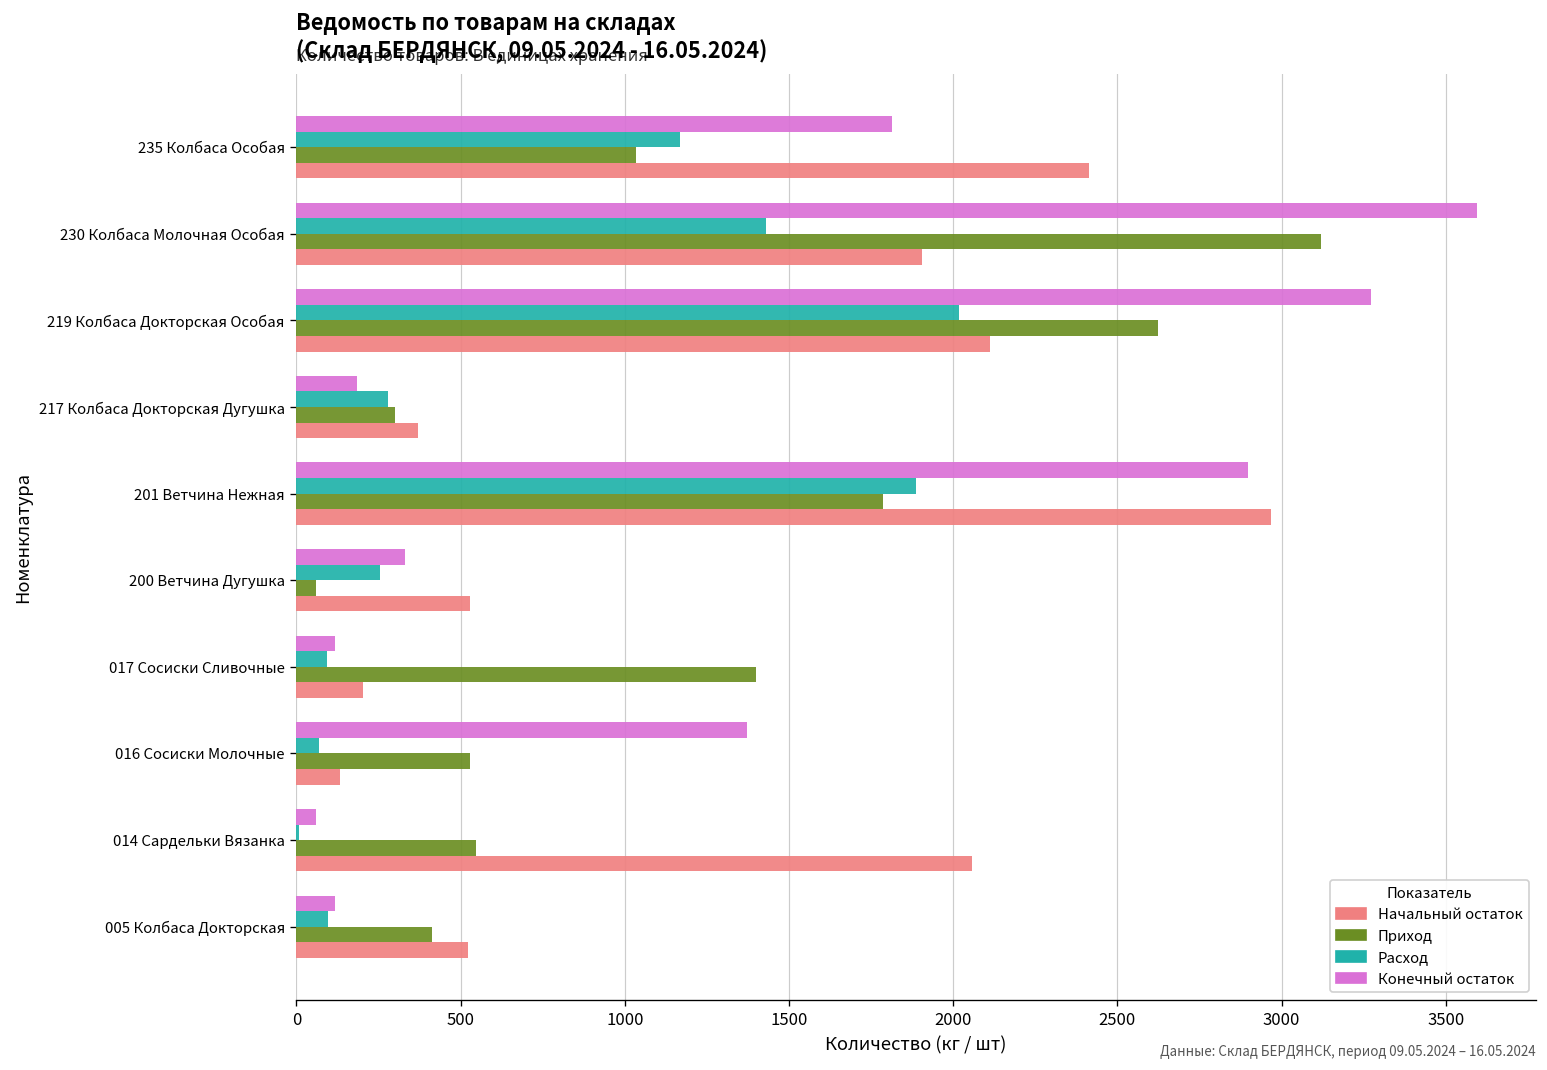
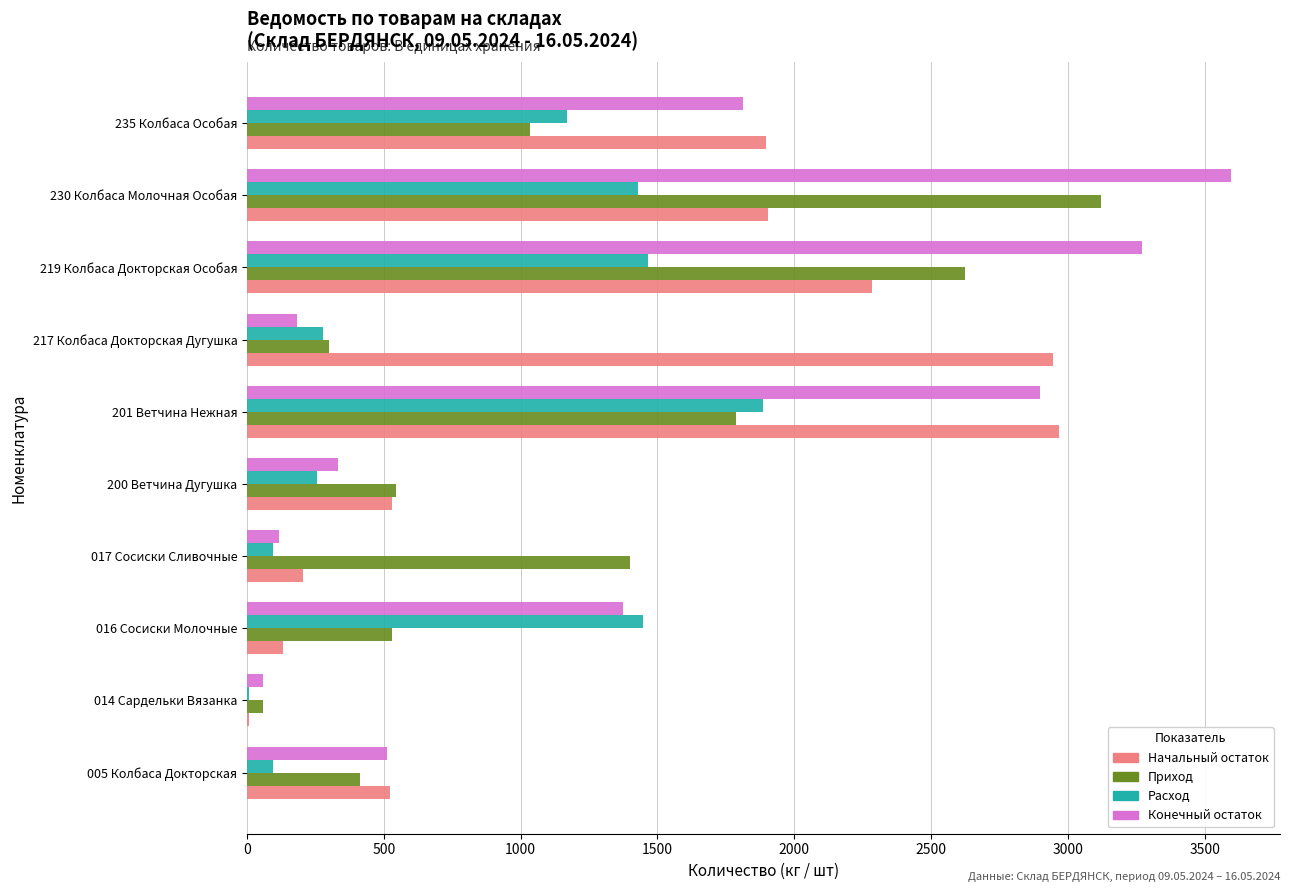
  {
    "Начальный остаток": {
-     "235 Колбаса Особая": 2410,
+     "235 Колбаса Особая": 1900,
      "230 Колбаса Молочная Особая": 1900,
-     "219 Колбаса Докторская Особая": 2110,
-     "217 Колбаса Докторская Дугушка": 370,
+     "219 Колбаса Докторская Особая": 2290,
+     "217 Колбаса Докторская Дугушка": 2950,
      "201 Ветчина Нежная": 2970,
      "200 Ветчина Дугушка": 530,
      "017 Сосиски Сливочные": 200,
      "016 Сосиски Молочные": 130,
-     "014 Сардельки Вязанка": 2060,
+     "014 Сардельки Вязанка": 10,
      "005 Колбаса Докторская": 520
    },
    "Приход": {
      "235 Колбаса Особая": 1040,
      "230 Колбаса Молочная Особая": 3120,
      "219 Колбаса Докторская Особая": 2620,
      "217 Колбаса Докторская Дугушка": 300,
      "201 Ветчина Нежная": 1790,
-     "200 Ветчина Дугушка": 60,
+     "200 Ветчина Дугушка": 540,
      "017 Сосиски Сливочные": 1400,
      "016 Сосиски Молочные": 530,
-     "014 Сардельки Вязанка": 550,
+     "014 Сардельки Вязанка": 60,
      "005 Колбаса Докторская": 410
    },
    "Расход": {
      "235 Колбаса Особая": 1170,
      "230 Колбаса Молочная Особая": 1430,
-     "219 Колбаса Докторская Особая": 2020,
+     "219 Колбаса Докторская Особая": 1460,
      "217 Колбаса Докторская Дугушка": 280,
      "201 Ветчина Нежная": 1890,
      "200 Ветчина Дугушка": 260,
      "017 Сосиски Сливочные": 90,
-     "016 Сосиски Молочные": 70,
+     "016 Сосиски Молочные": 1450,
      "005 Колбаса Докторская": 100
    },
    "Конечный остаток": {
      "235 Колбаса Особая": 1810,
      "230 Колбаса Молочная Особая": 3600,
      "219 Колбаса Докторская Особая": 3270,
      "217 Колбаса Докторская Дугушка": 180,
      "201 Ветчина Нежная": 2900,
      "200 Ветчина Дугушка": 330,
      "017 Сосиски Сливочные": 120,
      "016 Сосиски Молочные": 1370,
      "014 Сардельки Вязанка": 60,
-     "005 Колбаса Докторская": 120
+     "005 Колбаса Докторская": 510
    }
  }
